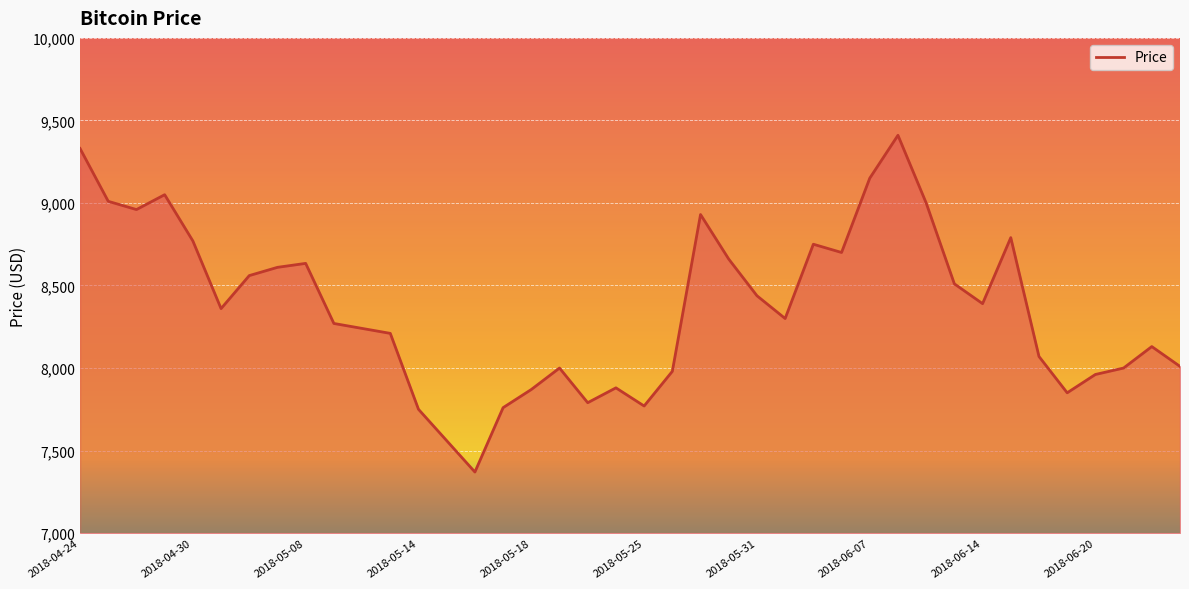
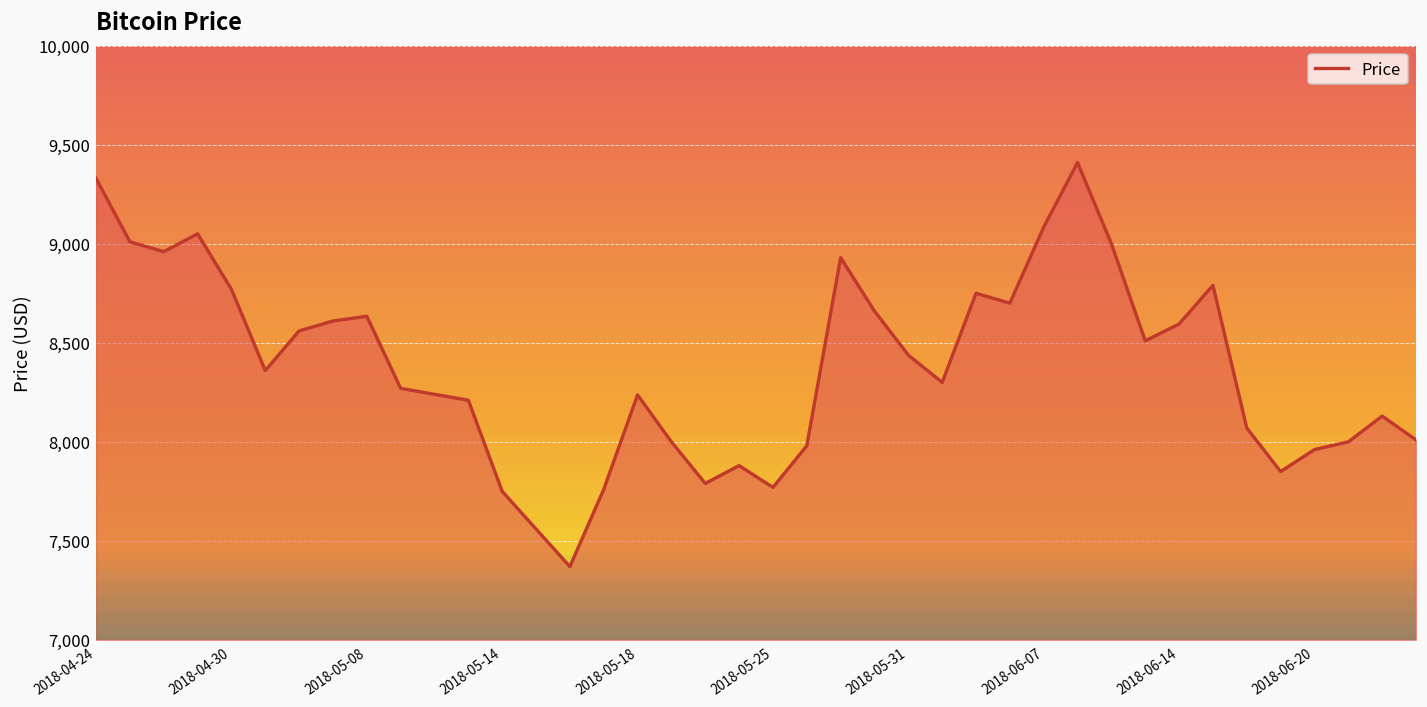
  {
    "2018-04-24": "9,330",
    "2018-04-30": "8,770",
    "2018-05-08": "8,630",
    "2018-05-14": "7,750",
-   "2018-05-18": "7,870",
+   "2018-05-18": "8,240",
    "2018-05-25": "7,770",
    "2018-05-31": "8,440",
-   "2018-06-07": "9,150",
-   "2018-06-14": "8,390",
+   "2018-06-07": "9,080",
+   "2018-06-14": "8,600",
    "2018-06-20": "7,960"
  }
